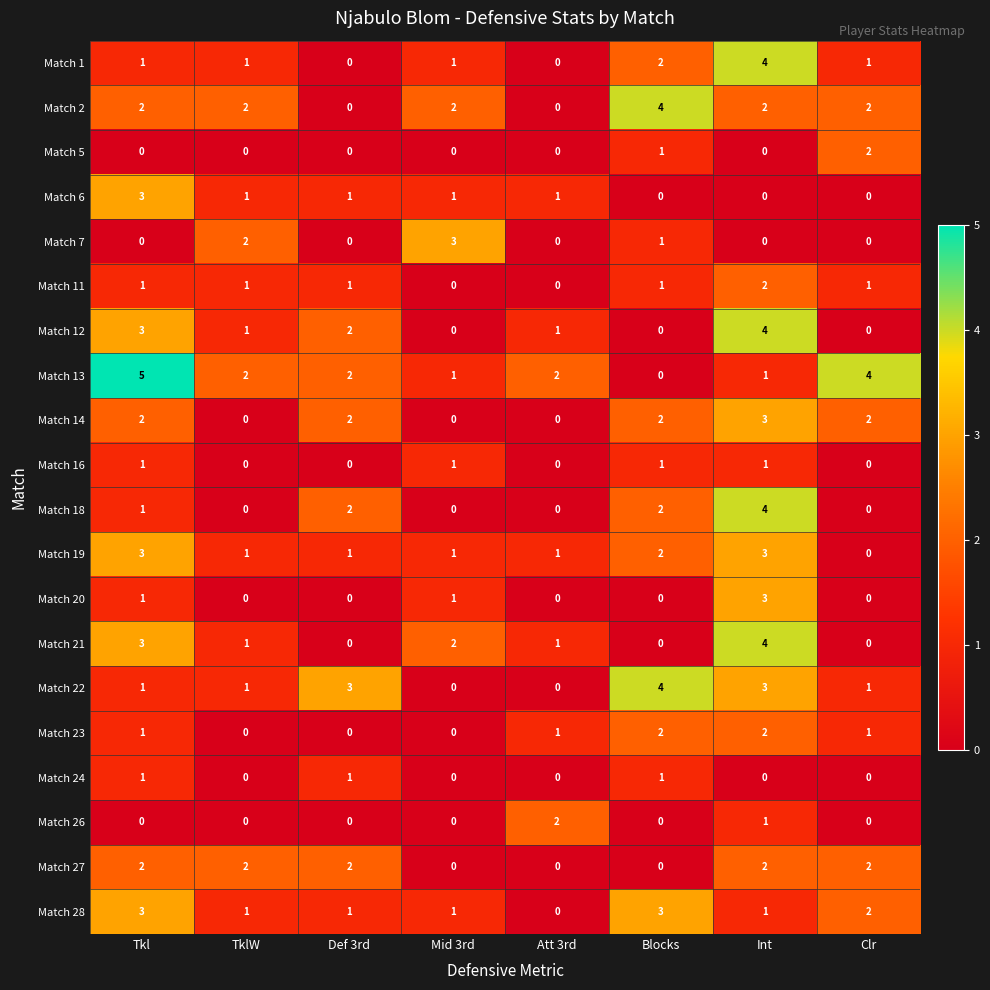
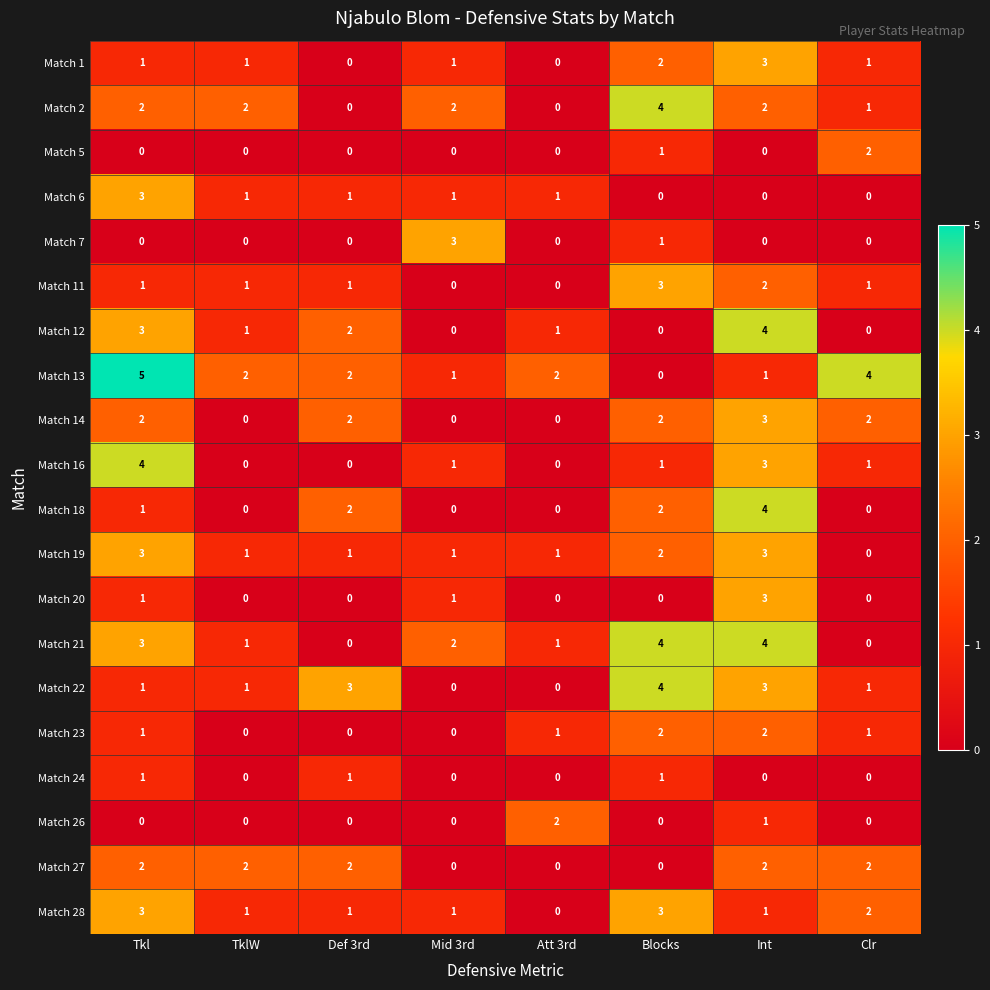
  {
    "Match 1": {
      "Tkl": 1,
      "TklW": 1,
      "Def 3rd": 0,
      "Mid 3rd": 1,
      "Att 3rd": 0,
      "Blocks": 2,
-     "Int": 4,
+     "Int": 3,
      "Clr": 1
    },
    "Match 2": {
      "Tkl": 2,
      "TklW": 2,
      "Def 3rd": 0,
      "Mid 3rd": 2,
      "Att 3rd": 0,
      "Blocks": 4,
      "Int": 2,
-     "Clr": 2
+     "Clr": 1
    },
    "Match 5": {
      "Tkl": 0,
      "TklW": 0,
      "Def 3rd": 0,
      "Mid 3rd": 0,
      "Att 3rd": 0,
      "Blocks": 1,
      "Int": 0,
      "Clr": 2
    },
    "Match 6": {
      "Tkl": 3,
      "TklW": 1,
      "Def 3rd": 1,
      "Mid 3rd": 1,
      "Att 3rd": 1,
      "Blocks": 0,
      "Int": 0,
      "Clr": 0
    },
    "Match 7": {
      "Tkl": 0,
-     "TklW": 2,
+     "TklW": 0,
      "Def 3rd": 0,
      "Mid 3rd": 3,
      "Att 3rd": 0,
      "Blocks": 1,
      "Int": 0,
      "Clr": 0
    },
    "Match 11": {
      "Tkl": 1,
      "TklW": 1,
      "Def 3rd": 1,
      "Mid 3rd": 0,
      "Att 3rd": 0,
-     "Blocks": 1,
+     "Blocks": 3,
      "Int": 2,
      "Clr": 1
    },
    "Match 12": {
      "Tkl": 3,
      "TklW": 1,
      "Def 3rd": 2,
      "Mid 3rd": 0,
      "Att 3rd": 1,
      "Blocks": 0,
      "Int": 4,
      "Clr": 0
    },
    "Match 13": {
      "Tkl": 5,
      "TklW": 2,
      "Def 3rd": 2,
      "Mid 3rd": 1,
      "Att 3rd": 2,
      "Blocks": 0,
      "Int": 1,
      "Clr": 4
    },
    "Match 14": {
      "Tkl": 2,
      "TklW": 0,
      "Def 3rd": 2,
      "Mid 3rd": 0,
      "Att 3rd": 0,
      "Blocks": 2,
      "Int": 3,
      "Clr": 2
    },
    "Match 16": {
-     "Tkl": 1,
+     "Tkl": 4,
      "TklW": 0,
      "Def 3rd": 0,
      "Mid 3rd": 1,
      "Att 3rd": 0,
      "Blocks": 1,
-     "Int": 1,
-     "Clr": 0
+     "Int": 3,
+     "Clr": 1
    },
    "Match 18": {
      "Tkl": 1,
      "TklW": 0,
      "Def 3rd": 2,
      "Mid 3rd": 0,
      "Att 3rd": 0,
      "Blocks": 2,
      "Int": 4,
      "Clr": 0
    },
    "Match 19": {
      "Tkl": 3,
      "TklW": 1,
      "Def 3rd": 1,
      "Mid 3rd": 1,
      "Att 3rd": 1,
      "Blocks": 2,
      "Int": 3,
      "Clr": 0
    },
    "Match 20": {
      "Tkl": 1,
      "TklW": 0,
      "Def 3rd": 0,
      "Mid 3rd": 1,
      "Att 3rd": 0,
      "Blocks": 0,
      "Int": 3,
      "Clr": 0
    },
    "Match 21": {
      "Tkl": 3,
      "TklW": 1,
      "Def 3rd": 0,
      "Mid 3rd": 2,
      "Att 3rd": 1,
-     "Blocks": 0,
+     "Blocks": 4,
      "Int": 4,
      "Clr": 0
    },
    "Match 22": {
      "Tkl": 1,
      "TklW": 1,
      "Def 3rd": 3,
      "Mid 3rd": 0,
      "Att 3rd": 0,
      "Blocks": 4,
      "Int": 3,
      "Clr": 1
    },
    "Match 23": {
      "Tkl": 1,
      "TklW": 0,
      "Def 3rd": 0,
      "Mid 3rd": 0,
      "Att 3rd": 1,
      "Blocks": 2,
      "Int": 2,
      "Clr": 1
    },
    "Match 24": {
      "Tkl": 1,
      "TklW": 0,
      "Def 3rd": 1,
      "Mid 3rd": 0,
      "Att 3rd": 0,
      "Blocks": 1,
      "Int": 0,
      "Clr": 0
    },
    "Match 26": {
      "Tkl": 0,
      "TklW": 0,
      "Def 3rd": 0,
      "Mid 3rd": 0,
      "Att 3rd": 2,
      "Blocks": 0,
      "Int": 1,
      "Clr": 0
    },
    "Match 27": {
      "Tkl": 2,
      "TklW": 2,
      "Def 3rd": 2,
      "Mid 3rd": 0,
      "Att 3rd": 0,
      "Blocks": 0,
      "Int": 2,
      "Clr": 2
    },
    "Match 28": {
      "Tkl": 3,
      "TklW": 1,
      "Def 3rd": 1,
      "Mid 3rd": 1,
      "Att 3rd": 0,
      "Blocks": 3,
      "Int": 1,
      "Clr": 2
    }
  }
